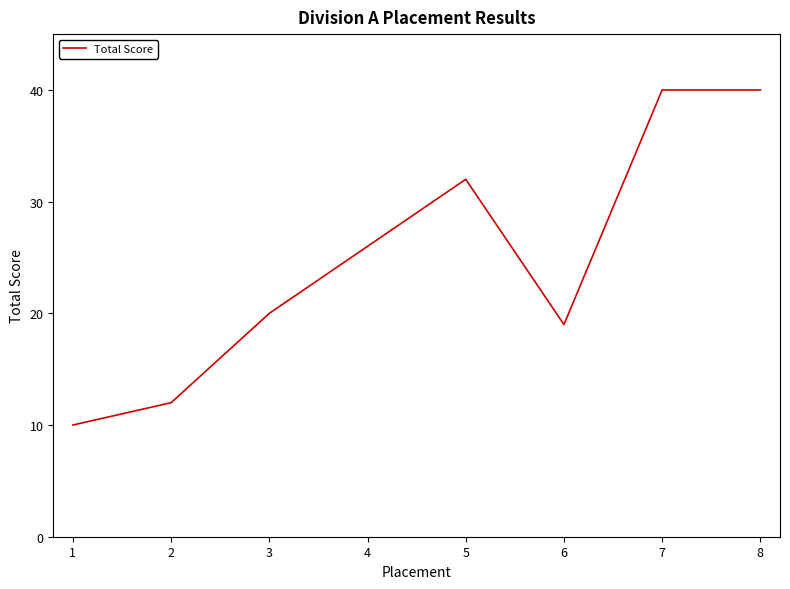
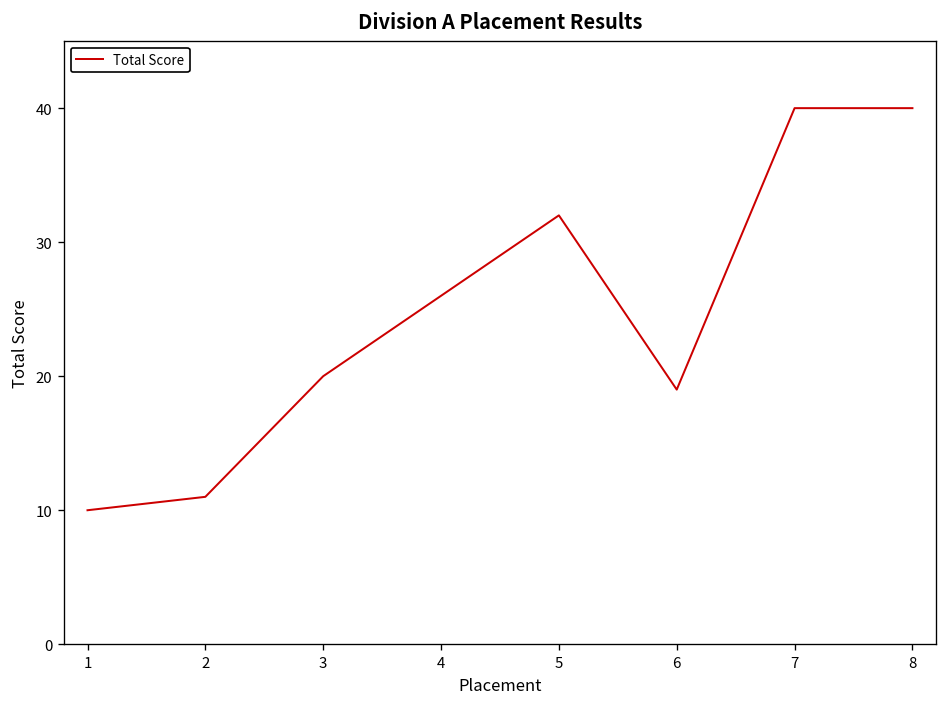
  {
    "1": 10,
-   "2": 12,
+   "2": 11,
    "3": 20,
    "4": 26,
    "5": 32,
    "6": 19,
    "7": 40,
    "8": 40
  }
